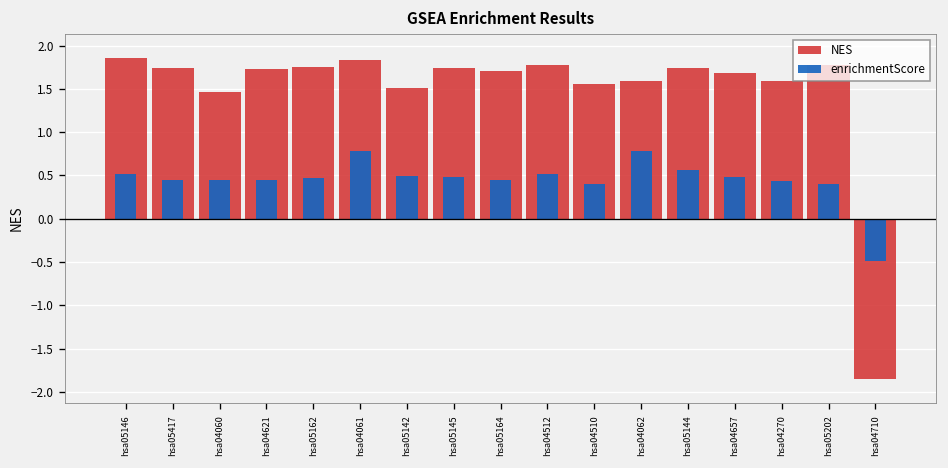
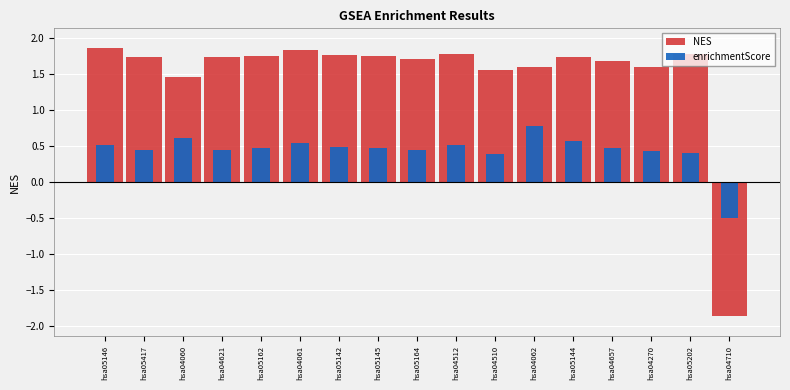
  {
    "NES": {
      "hsa05146": 1.9,
      "hsa05417": 1.7,
      "hsa04060": 1.5,
      "hsa04621": 1.7,
      "hsa05162": 1.8,
      "hsa04061": 1.8,
-     "hsa05142": 1.5,
+     "hsa05142": 1.8,
      "hsa05145": 1.7,
      "hsa05164": 1.7,
      "hsa04512": 1.8,
      "hsa04510": 1.6,
      "hsa04062": 1.6,
      "hsa05144": 1.7,
      "hsa04657": 1.7,
      "hsa04270": 1.6,
      "hsa04710": -1.9
    },
    "enrichmentScore": {
-     "hsa04060": 0.4,
-     "hsa04061": 0.8
+     "hsa04060": 0.6,
+     "hsa04061": 0.5
    }
  }
